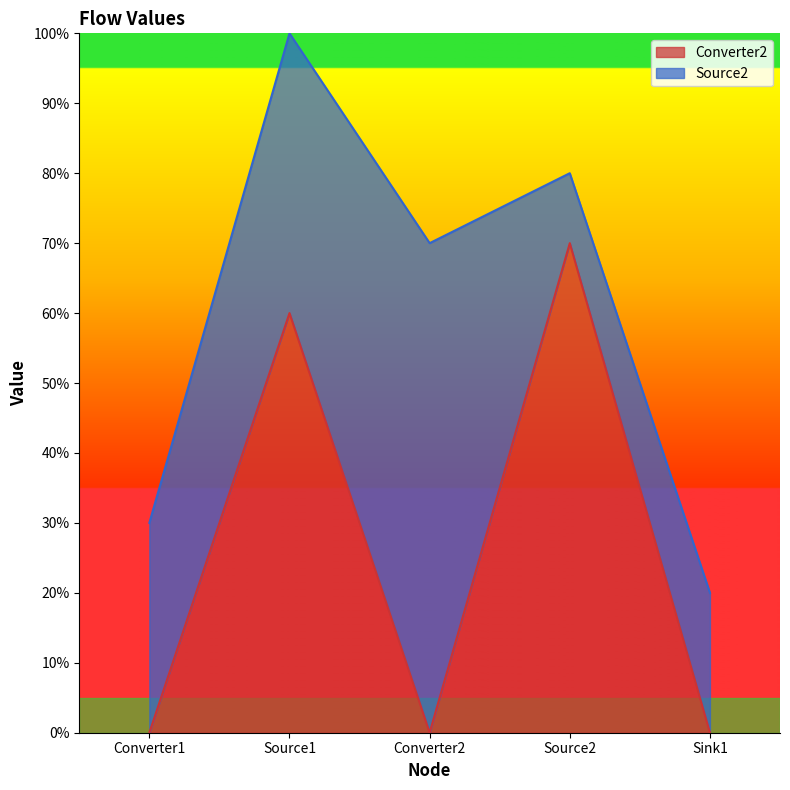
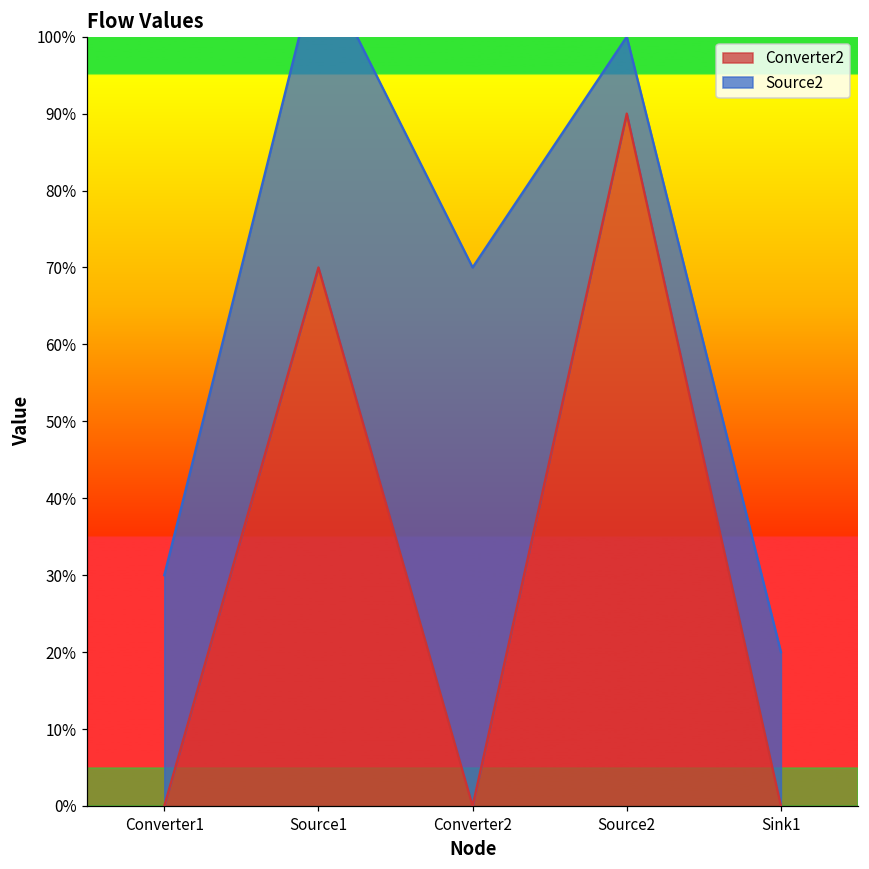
  {
    "Converter2": {
-     "Source1": "60%",
-     "Source2": "70%"
+     "Source1": "70%",
+     "Source2": "90%"
    },
    "Source2": {
      "Converter1": "30%",
      "Converter2": "70%",
      "Source2": "10%",
      "Sink1": "20%"
    }
  }
